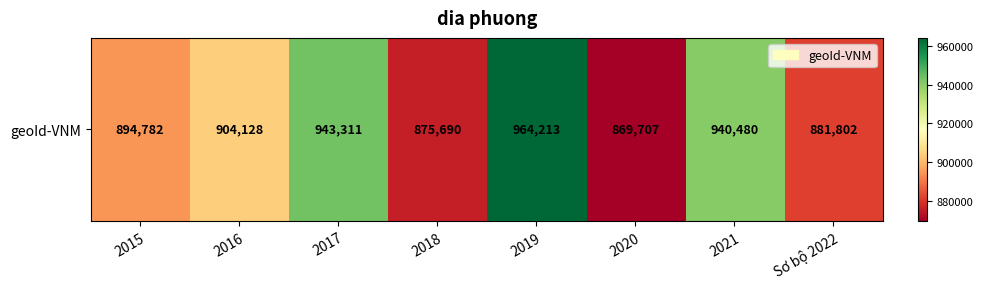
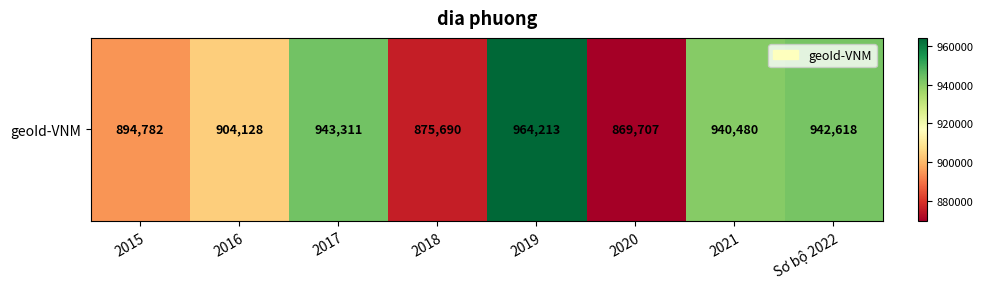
  {
    "geoId-VNM": {
      "2015": "894,782",
      "2016": "904,128",
      "2017": "943,311",
      "2018": "875,690",
      "2019": "964,213",
      "2020": "869,707",
      "2021": "940,480",
-     "Sơ bộ 2022": "881,802"
+     "Sơ bộ 2022": "942,618"
    }
  }
